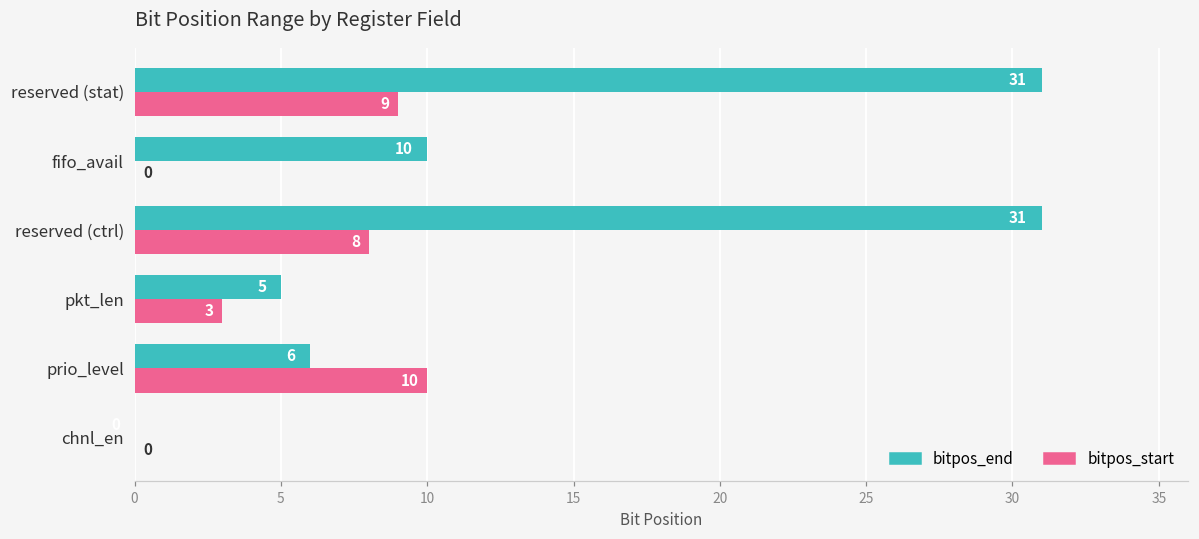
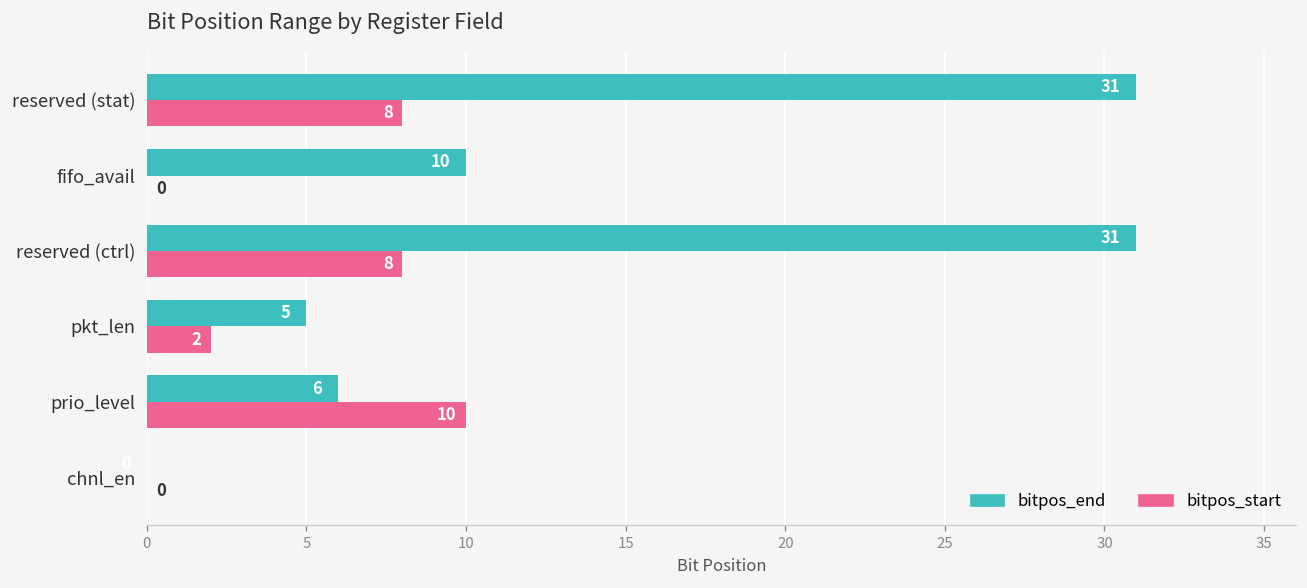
  {
    "bitpos_end": {
      "reserved (stat)": 31,
      "fifo_avail": 10,
      "reserved (ctrl)": 31,
      "pkt_len": 5,
      "prio_level": 6
    },
    "bitpos_start": {
-     "reserved (stat)": 9,
+     "reserved (stat)": 8,
      "fifo_avail": 0,
      "reserved (ctrl)": 8,
-     "pkt_len": 3,
+     "pkt_len": 2,
      "prio_level": 10,
      "chnl_en": 0
    }
  }
